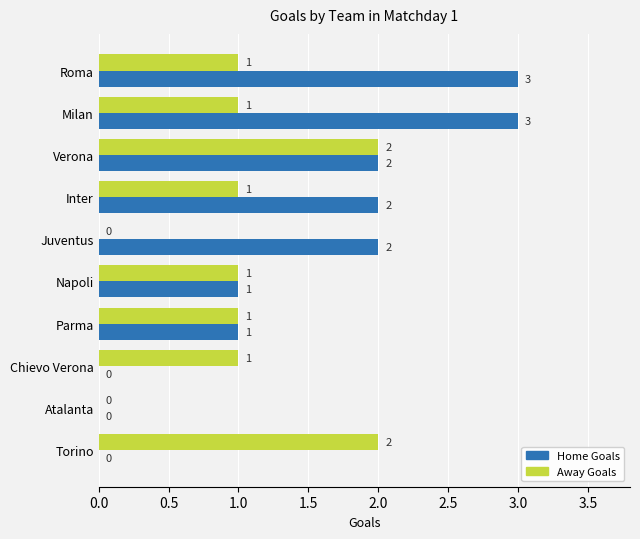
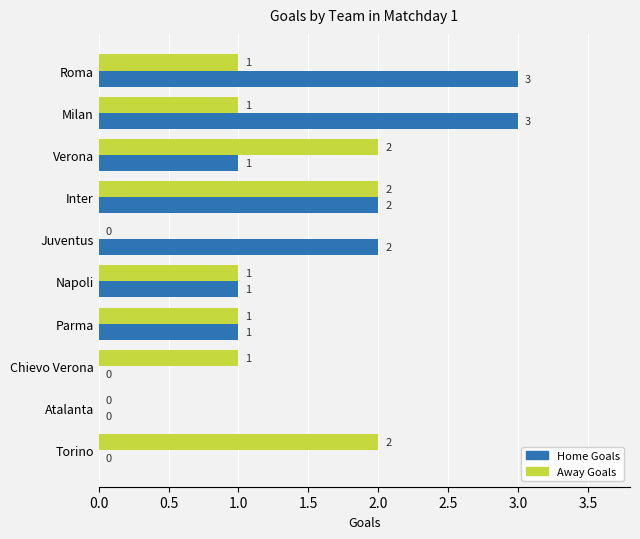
  {
    "Home Goals": {
      "Roma": 3,
      "Milan": 3,
-     "Verona": 2,
+     "Verona": 1,
      "Inter": 2,
      "Juventus": 2,
      "Napoli": 1,
      "Parma": 1,
      "Chievo Verona": 0,
      "Atalanta": 0,
      "Torino": 0
    },
    "Away Goals": {
      "Roma": 1,
      "Milan": 1,
      "Verona": 2,
-     "Inter": 1,
+     "Inter": 2,
      "Juventus": 0,
      "Napoli": 1,
      "Parma": 1,
      "Chievo Verona": 1,
      "Atalanta": 0,
      "Torino": 2
    }
  }
